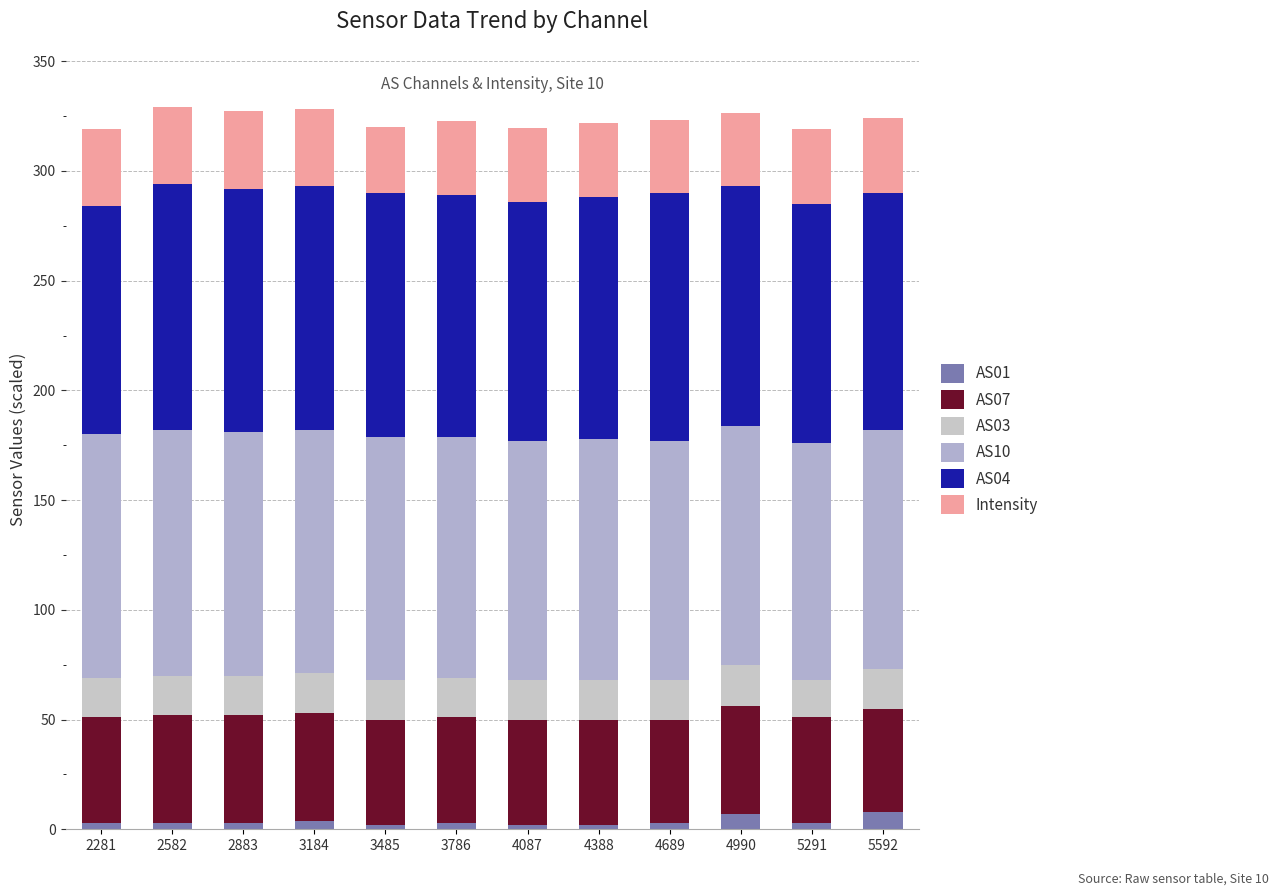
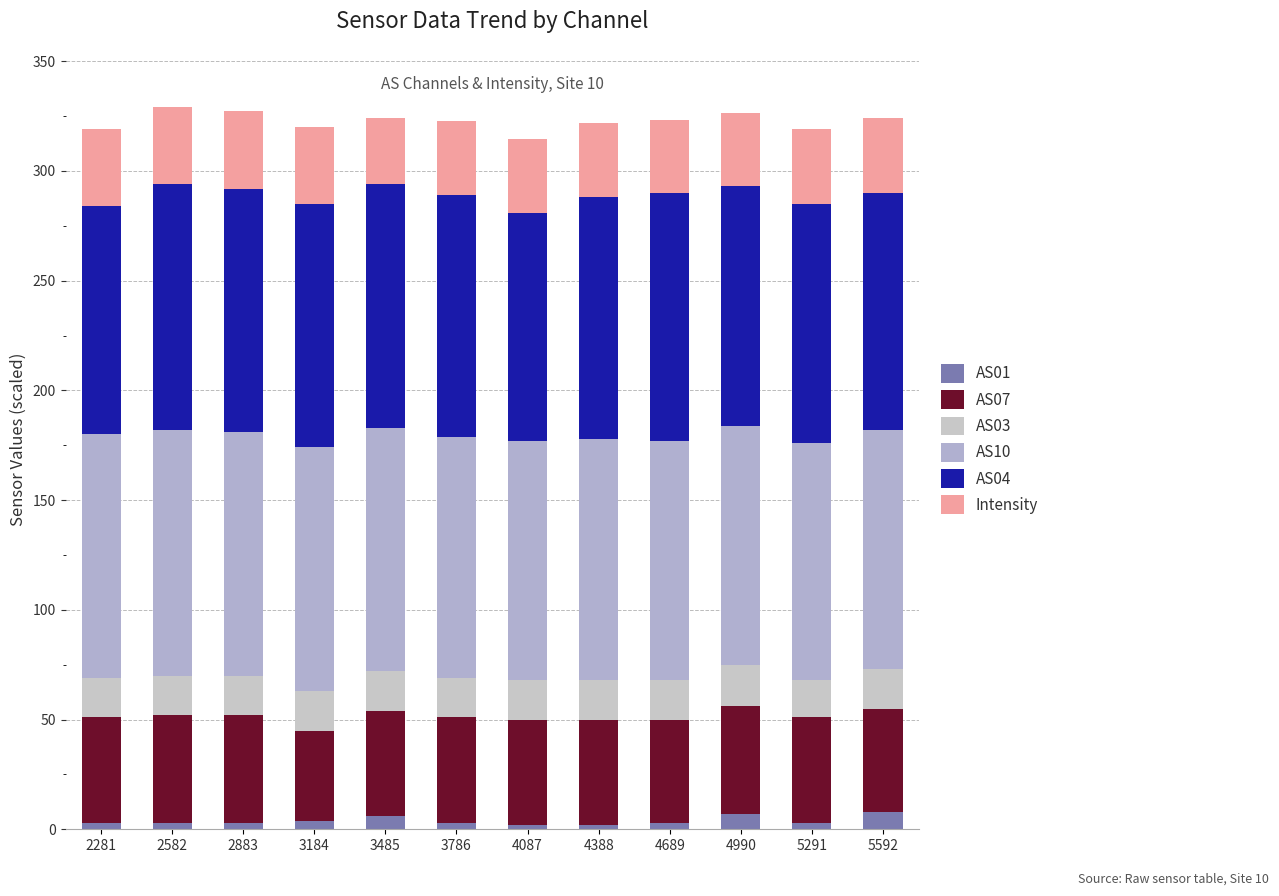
  {
    "AS01": {
      "2281": 3,
      "2582": 3,
      "2883": 3,
      "3184": 4,
-     "3485": 2,
+     "3485": 6,
      "3786": 3,
      "4087": 2,
      "4388": 2,
      "4689": 3,
      "4990": 7,
      "5291": 3,
      "5592": 8
    },
    "AS07": {
      "2281": 48,
      "2582": 49,
      "2883": 49,
-     "3184": 49,
+     "3184": 41,
      "3485": 48,
      "3786": 48,
      "4087": 48,
      "4388": 48,
      "4689": 47,
      "4990": 49,
      "5291": 48,
      "5592": 47
    },
    "AS04": {
      "2281": 104,
      "2582": 112,
      "2883": 111,
      "3184": 111,
      "3485": 111,
      "3786": 110,
-     "4087": 109,
+     "4087": 104,
      "4388": 110,
      "4689": 113,
      "4990": 109,
      "5291": 109,
      "5592": 108
    },
    "Intensity": {
      "2281": 35,
      "2582": 35,
      "2883": 35,
      "3184": 35,
      "3786": 34,
      "4087": 34,
      "4388": 34,
      "4689": 33,
      "4990": 34,
      "5291": 34,
      "5592": 34
    }
  }
